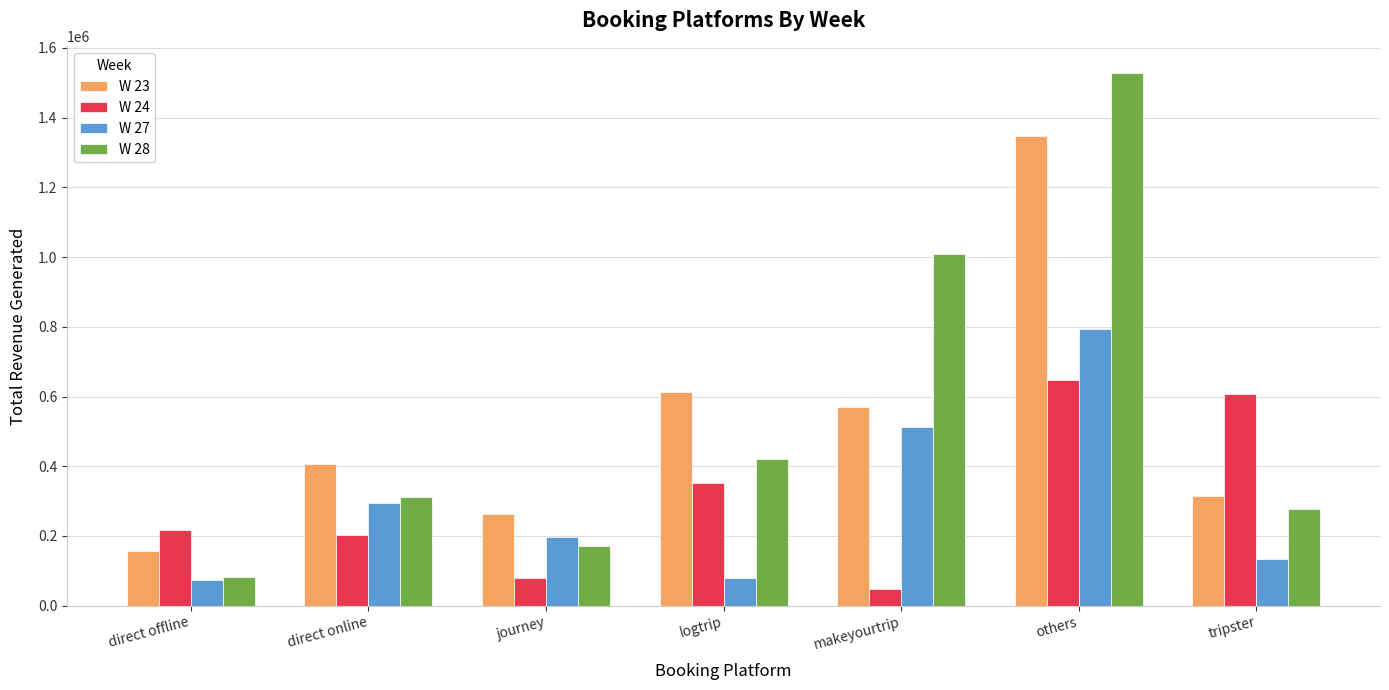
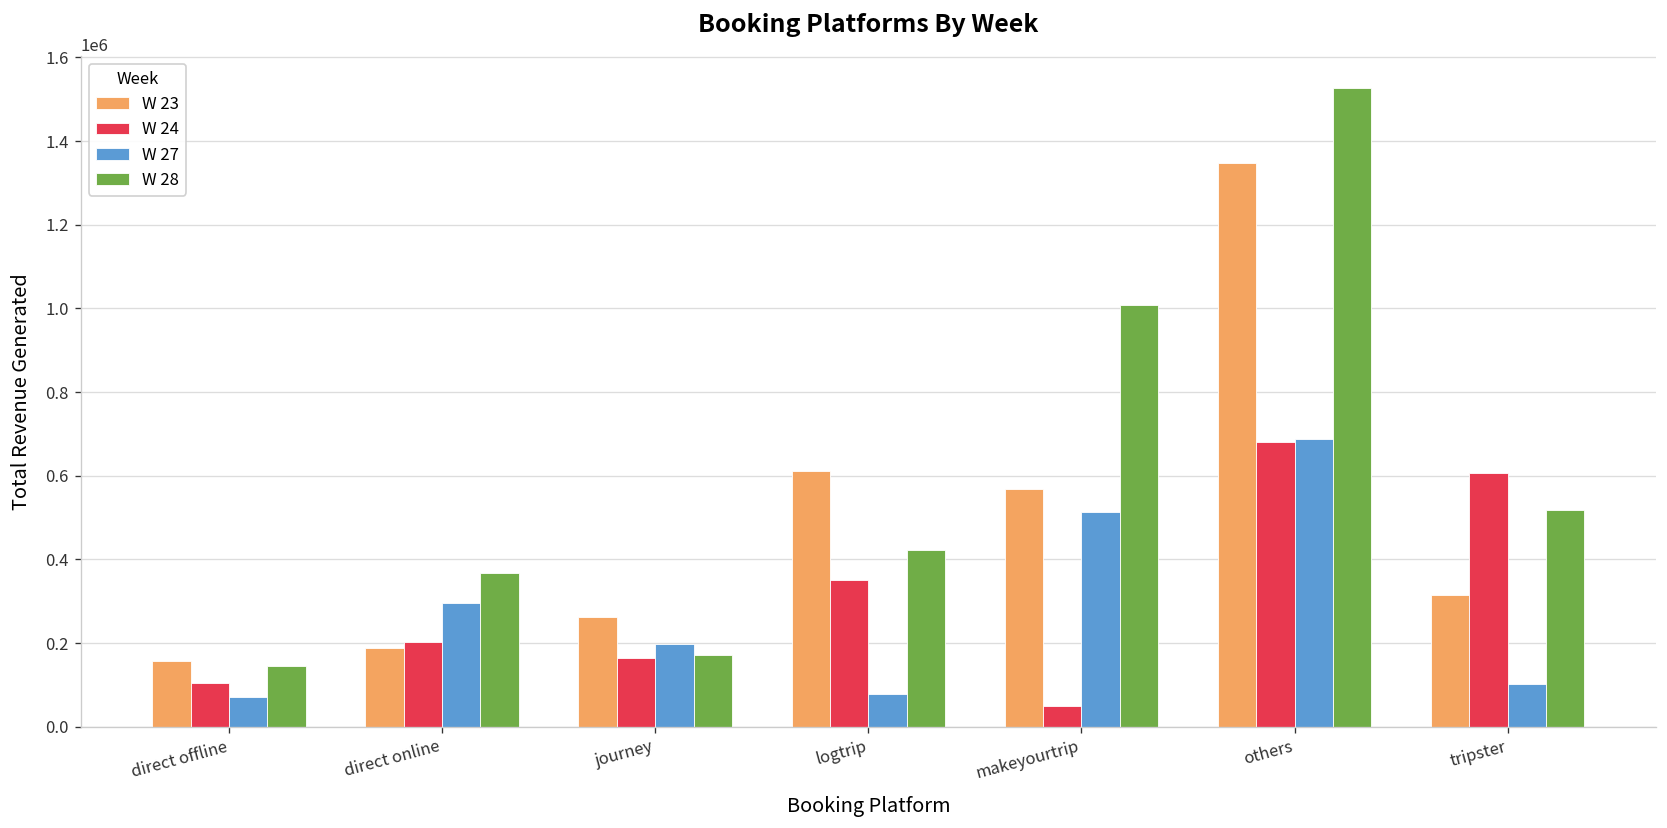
  {
    "W 23": {
      "direct offline": 160000,
-     "direct online": 410000,
+     "direct online": 190000,
      "journey": 260000,
      "logtrip": 610000,
      "makeyourtrip": 570000,
      "others": 1350000,
      "tripster": 320000
    },
    "W 24": {
-     "direct offline": 220000,
+     "direct offline": 100000,
      "direct online": 200000,
-     "journey": 80000,
+     "journey": 160000,
      "logtrip": 350000,
      "makeyourtrip": 50000,
-     "others": 650000,
+     "others": 680000,
      "tripster": 610000
    },
    "W 27": {
      "direct offline": 70000,
      "direct online": 300000,
      "journey": 200000,
      "logtrip": 80000,
      "makeyourtrip": 510000,
-     "others": 800000,
-     "tripster": 130000
+     "others": 690000,
+     "tripster": 100000
    },
    "W 28": {
-     "direct offline": 80000,
-     "direct online": 310000,
+     "direct offline": 140000,
+     "direct online": 370000,
      "journey": 170000,
      "logtrip": 420000,
      "makeyourtrip": 1010000,
      "others": 1530000,
-     "tripster": 280000
+     "tripster": 520000
    }
  }
